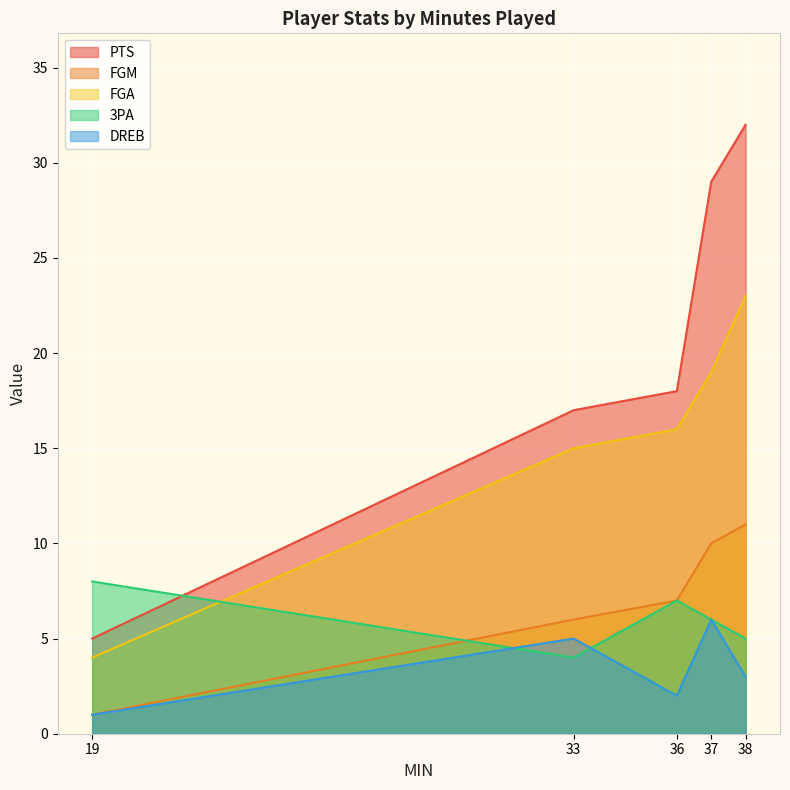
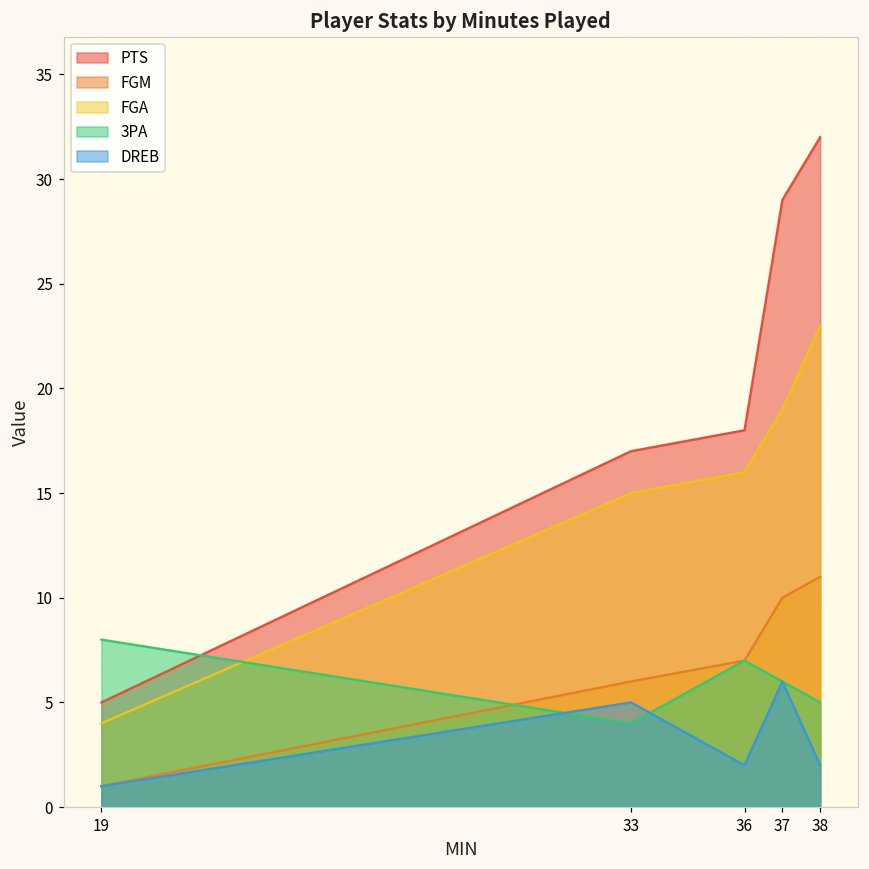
  {
    "3PA": {
      "19": 8,
      "33": 4,
      "38": 5
    },
    "DREB": {
      "33": 5,
      "36": 2,
-     "38": 3
+     "38": 2
    }
  }
